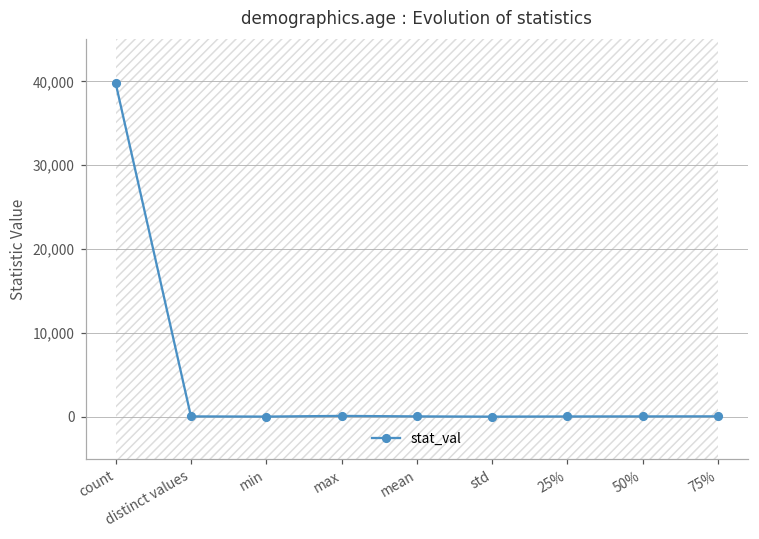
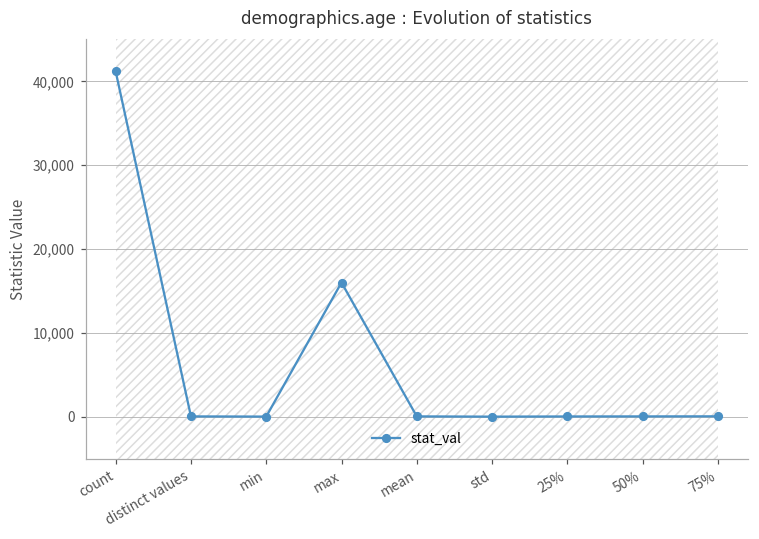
  {
    "stat_val": {
-     "count": "40,000",
+     "count": "41,000",
      "distinct values": "0",
      "min": "0",
-     "max": "0",
+     "max": "16,000",
      "mean": "0",
      "std": "0",
      "25%": "0",
      "50%": "0",
      "75%": "0"
    }
  }
